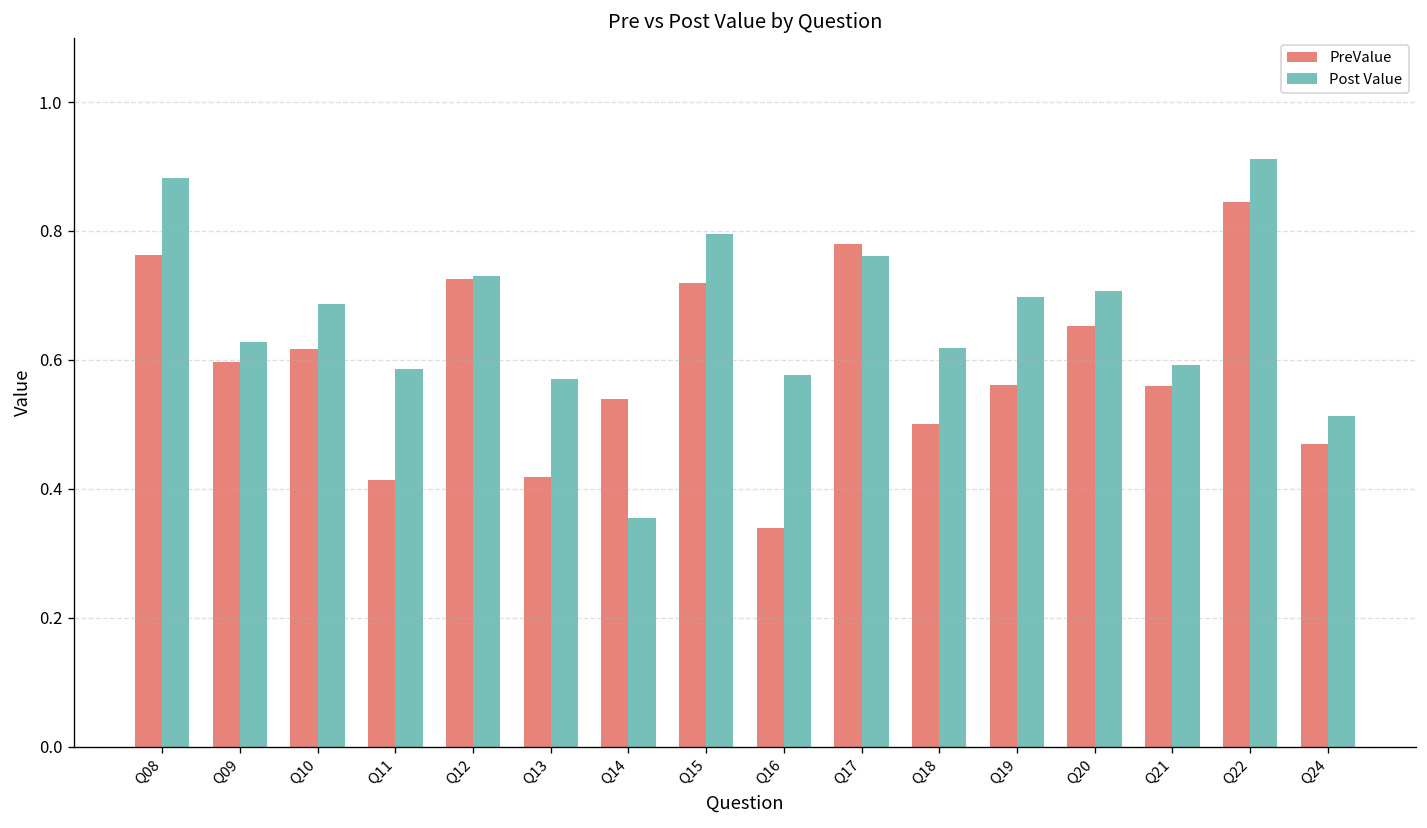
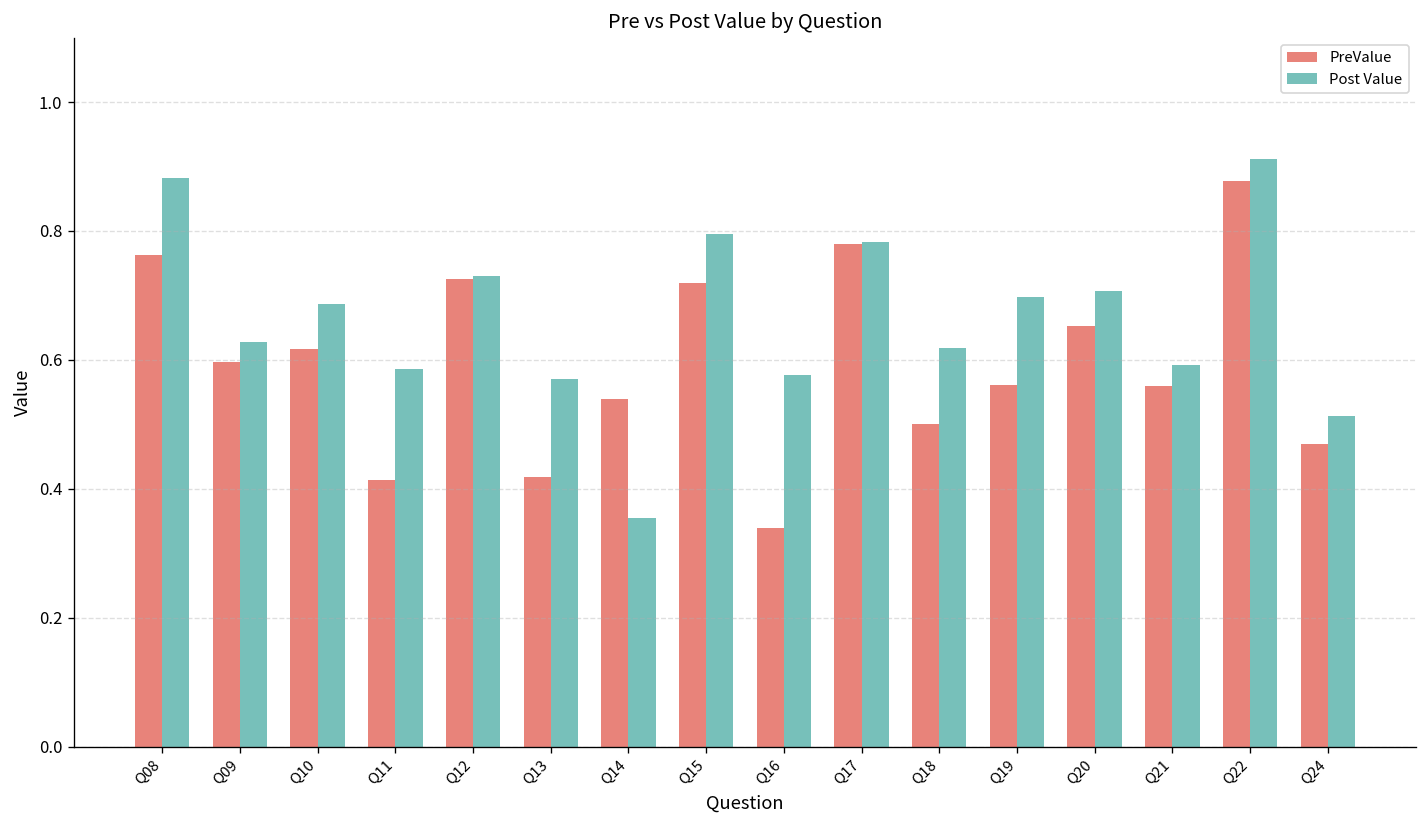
  {
    "PreValue": {
      "Q08": 0.76,
      "Q09": 0.60,
      "Q10": 0.62,
      "Q11": 0.41,
      "Q12": 0.73,
      "Q13": 0.42,
      "Q14": 0.54,
      "Q15": 0.72,
      "Q16": 0.34,
      "Q17": 0.78,
      "Q18": 0.50,
      "Q19": 0.56,
      "Q20": 0.65,
      "Q21": 0.56,
-     "Q22": 0.85,
+     "Q22": 0.88,
      "Q24": 0.47
    },
    "Post Value": {
      "Q08": 0.88,
      "Q09": 0.63,
      "Q10": 0.69,
      "Q11": 0.59,
      "Q12": 0.73,
      "Q13": 0.57,
      "Q14": 0.35,
      "Q15": 0.80,
      "Q16": 0.58,
-     "Q17": 0.76,
+     "Q17": 0.78,
      "Q18": 0.62,
      "Q19": 0.70,
      "Q20": 0.71,
      "Q21": 0.59,
      "Q22": 0.91,
      "Q24": 0.51
    }
  }
